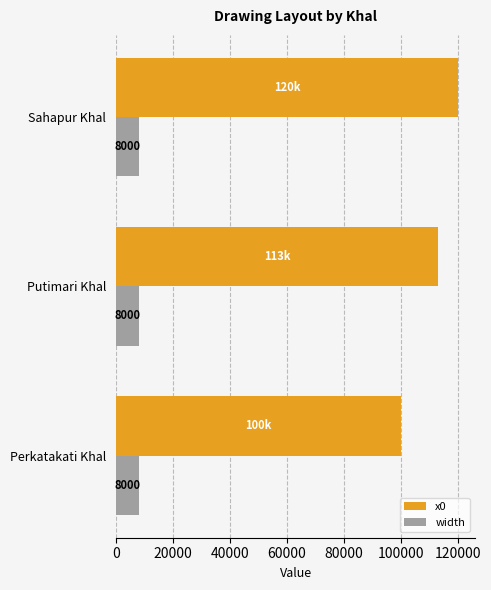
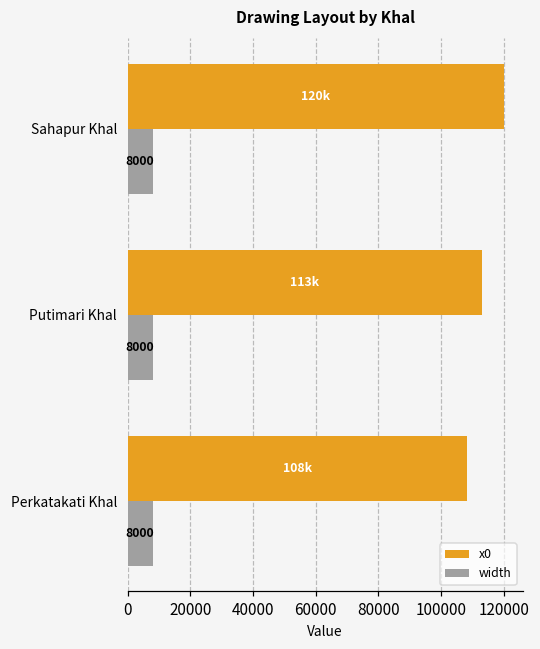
  {
    "x0": {
      "Sahapur Khal": "120k",
      "Putimari Khal": "113k",
-     "Perkatakati Khal": "100k"
+     "Perkatakati Khal": "108k"
    },
    "width": {
      "Sahapur Khal": "8000",
      "Putimari Khal": "8000",
      "Perkatakati Khal": "8000"
    }
  }
